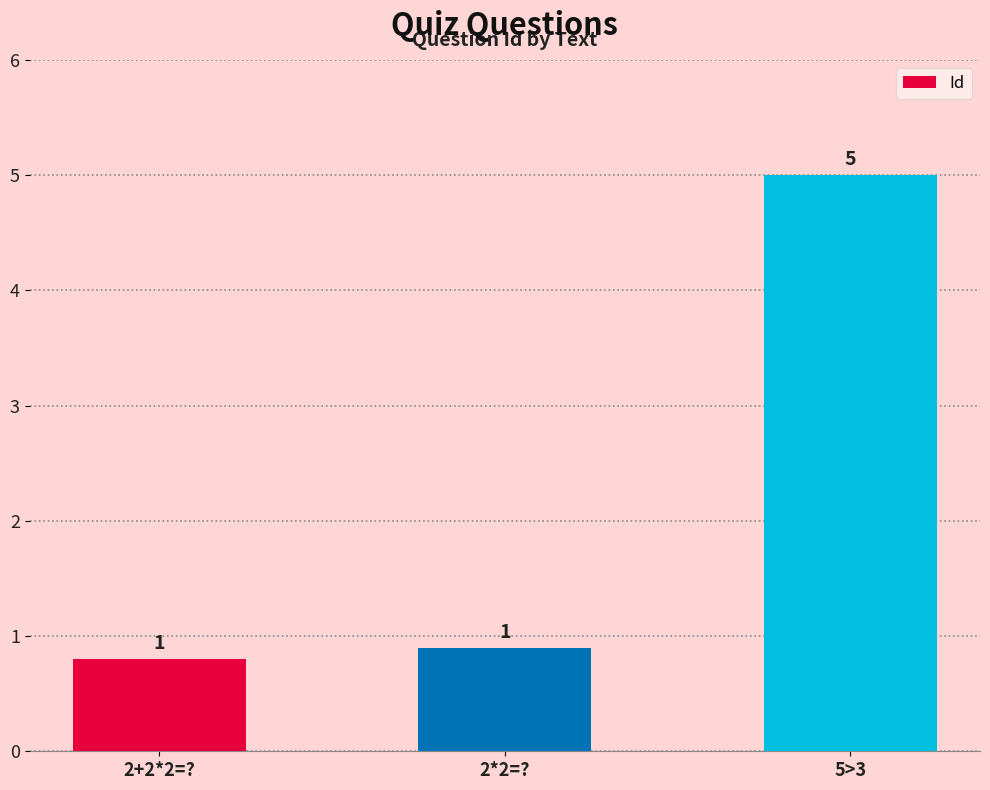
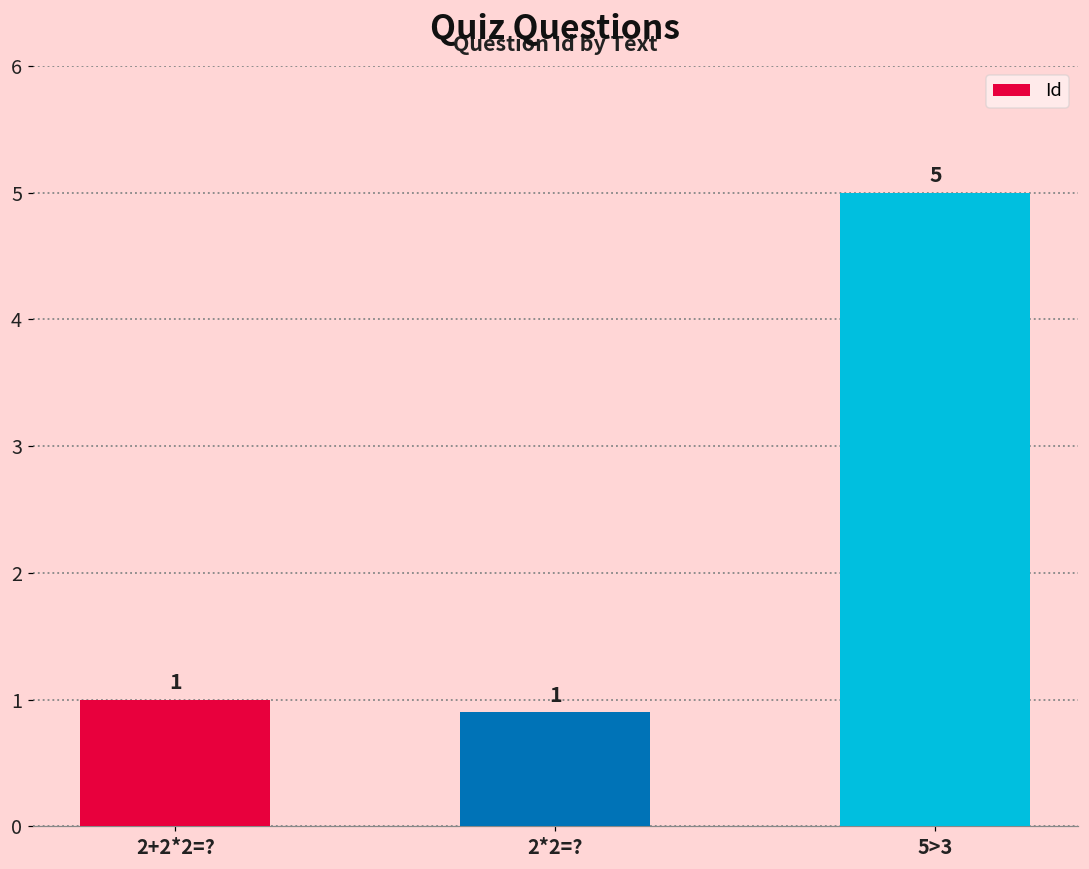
  {
-   "2+2*2=?": 0.8
+   "2+2*2=?": 1.0
  }
